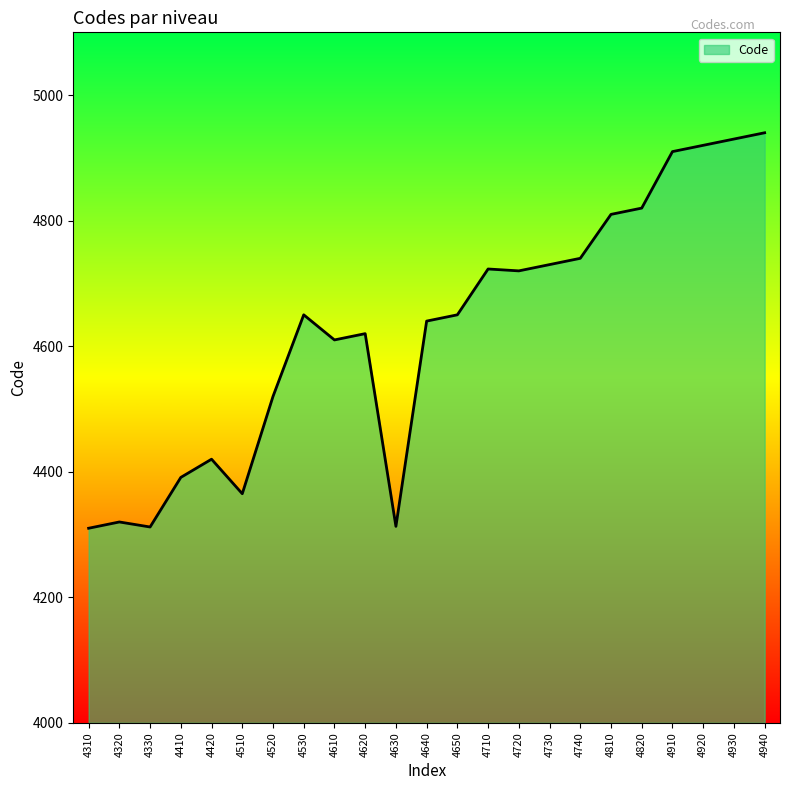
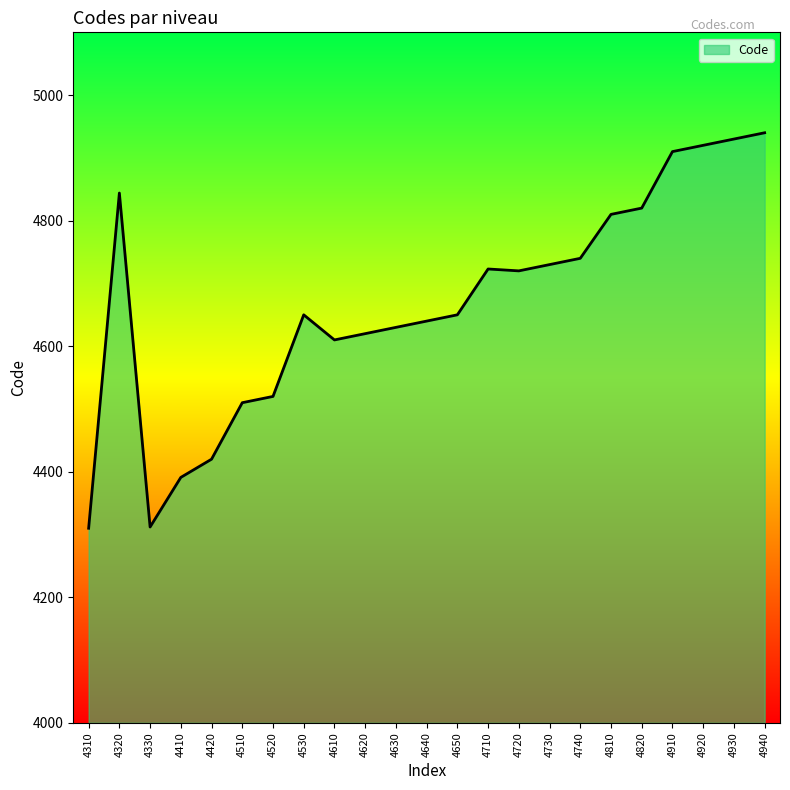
  {
    "4310": 4310,
-   "4320": 4320,
+   "4320": 4840,
    "4330": 4310,
    "4410": 4390,
    "4420": 4420,
-   "4510": 4370,
+   "4510": 4510,
    "4520": 4520,
    "4530": 4650,
    "4610": 4610,
    "4620": 4620,
-   "4630": 4310,
+   "4630": 4630,
    "4640": 4640,
    "4650": 4650,
    "4710": 4720,
    "4720": 4720,
    "4730": 4730,
    "4740": 4740,
    "4810": 4810,
    "4820": 4820,
    "4910": 4910,
    "4920": 4920,
    "4930": 4930,
    "4940": 4940
  }
